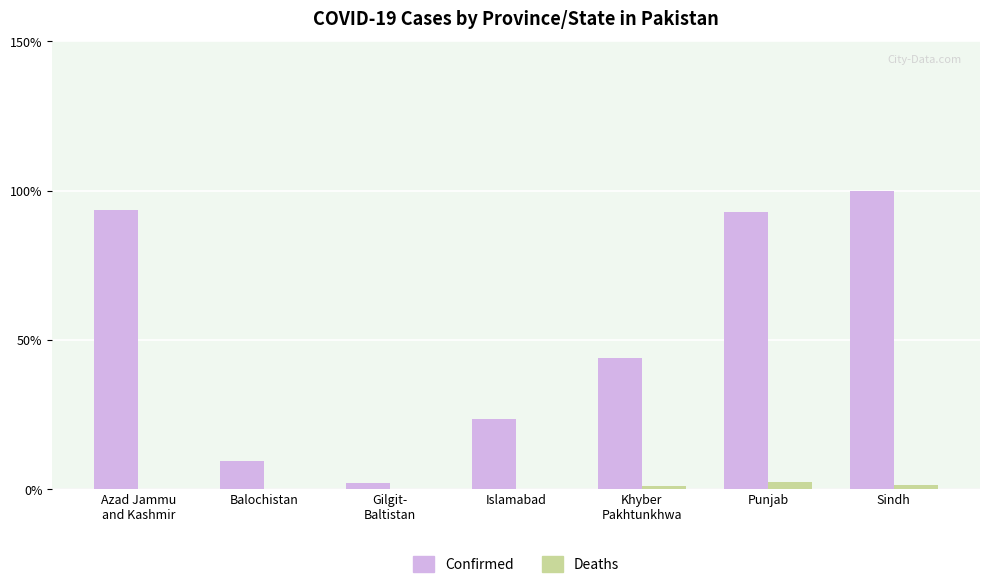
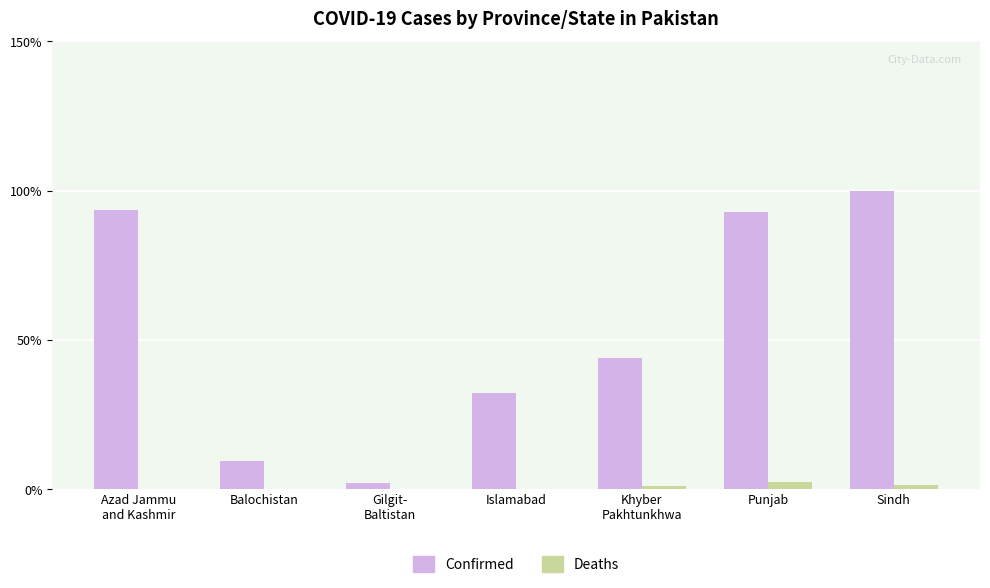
  {
    "Confirmed": {
      "Azad Jammu and Kashmir": "94%",
      "Balochistan": "9%",
      "Gilgit- Baltistan": "2%",
-     "Islamabad": "23%",
+     "Islamabad": "32%",
      "Khyber Pakhtunkhwa": "44%",
      "Punjab": "93%",
      "Sindh": "100%"
    },
    "Deaths": {
      "Khyber Pakhtunkhwa": "1%",
      "Punjab": "2%",
      "Sindh": "1%"
    }
  }
